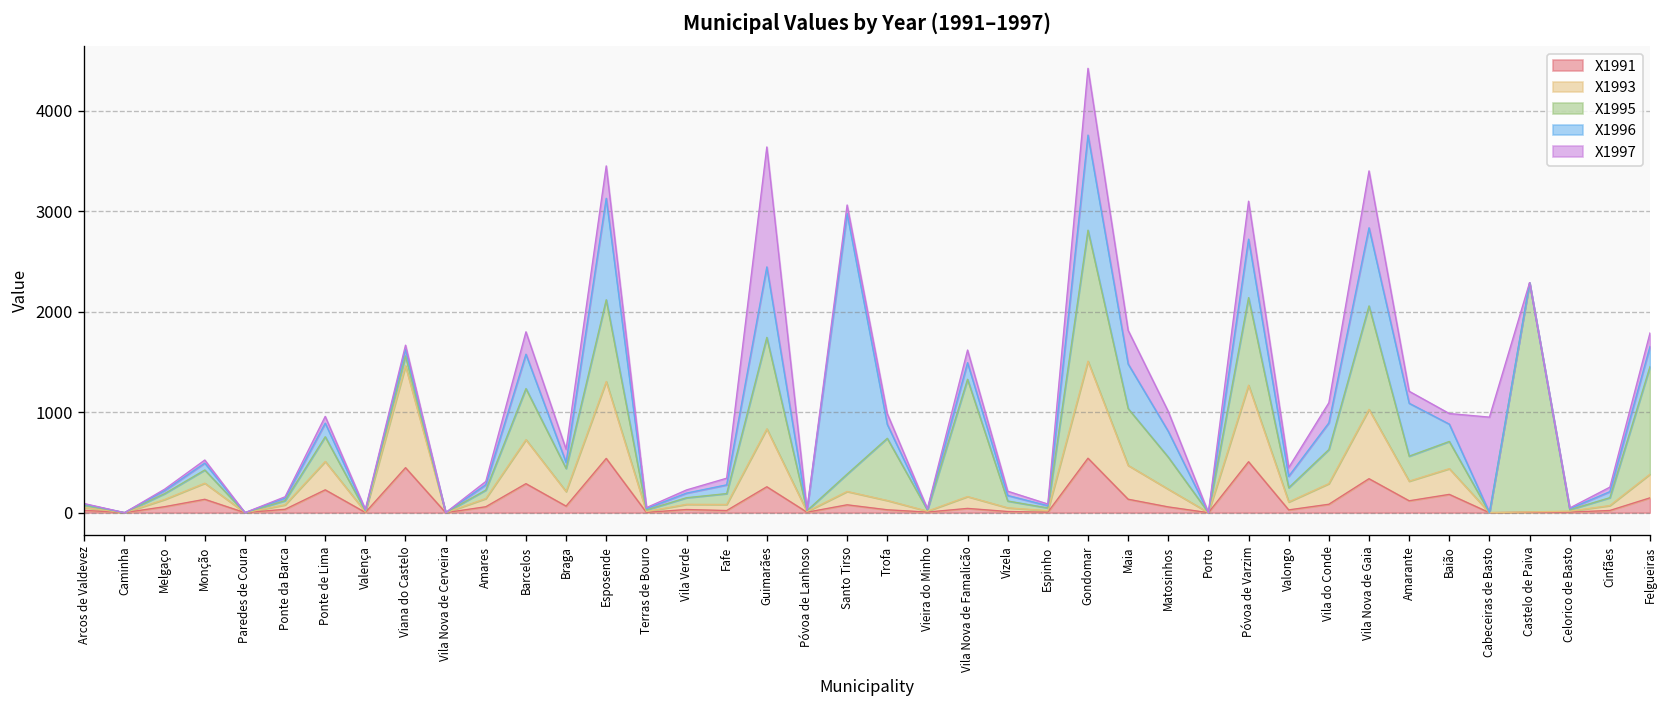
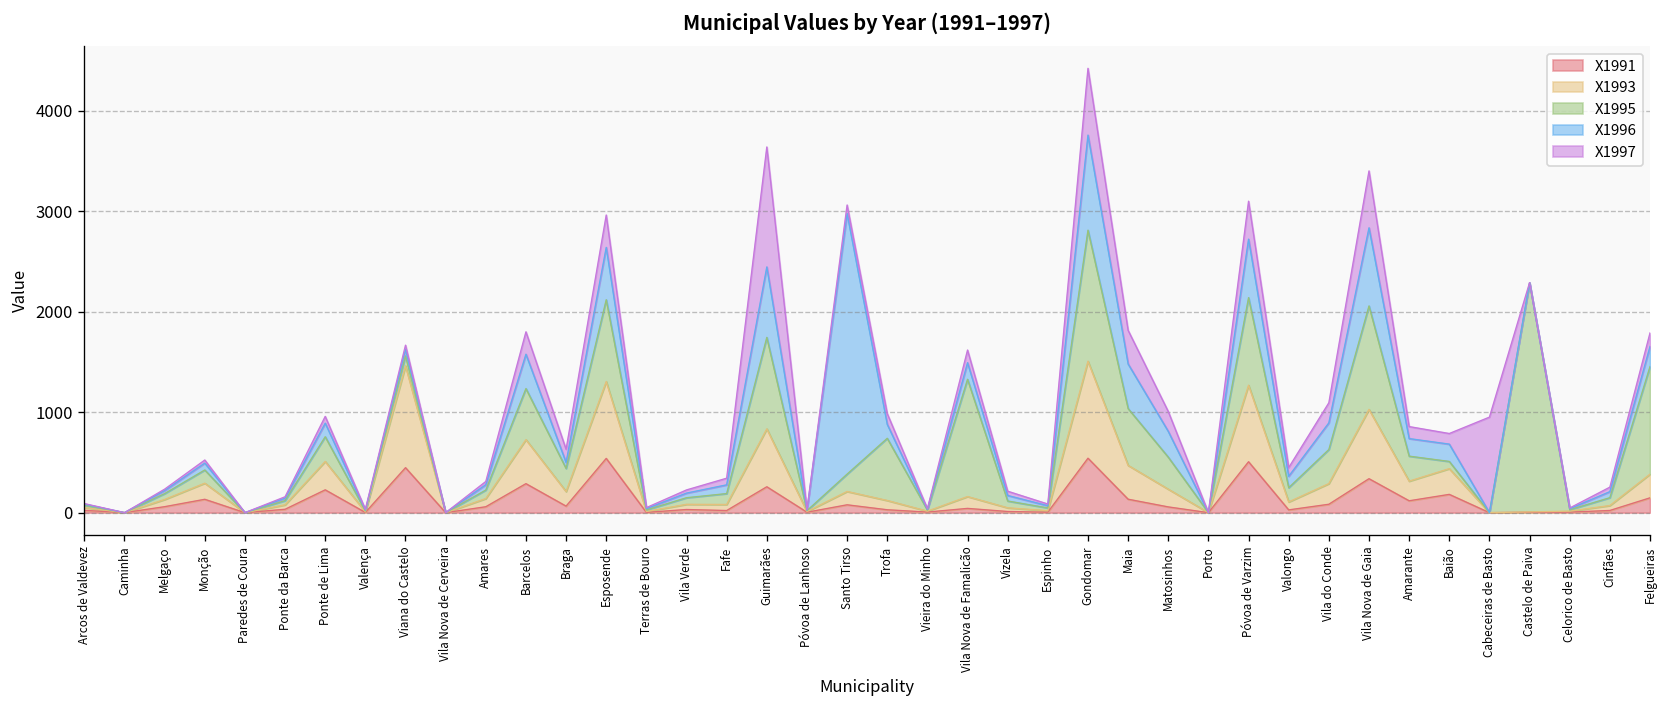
  {
    "X1991": {
      "Melgaço": 100,
      "Monção": 100,
      "Ponte da Barca": 0,
      "Ponte de Lima": 200,
      "Viana do Castelo": 400,
      "Amares": 100,
      "Barcelos": 300,
      "Braga": 100,
      "Esposende": 500,
      "Vila Verde": 0,
      "Fafe": 0,
      "Guimarães": 300,
      "Santo Tirso": 100,
      "Trofa": 0,
      "Vila Nova de Famalicão": 0,
      "Vizela": 0,
      "Gondomar": 500,
      "Maia": 100,
      "Matosinhos": 100,
      "Póvoa de Varzim": 500,
      "Valongo": 0,
      "Vila do Conde": 100,
      "Vila Nova de Gaia": 300,
      "Amarante": 100,
      "Baião": 200,
      "Cinfães": 0,
      "Felgueiras": 100
    },
    "X1993": {
      "Melgaço": 100,
      "Monção": 200,
      "Ponte da Barca": 0,
      "Ponte de Lima": 300,
      "Viana do Castelo": 1000,
      "Amares": 100,
      "Barcelos": 400,
      "Braga": 100,
      "Esposende": 800,
      "Vila Verde": 100,
      "Fafe": 100,
      "Guimarães": 600,
      "Santo Tirso": 100,
      "Trofa": 100,
      "Vila Nova de Famalicão": 100,
      "Vizela": 0,
      "Gondomar": 1000,
      "Maia": 300,
      "Matosinhos": 200,
      "Póvoa de Varzim": 800,
      "Valongo": 100,
      "Vila do Conde": 200,
      "Vila Nova de Gaia": 700,
      "Amarante": 200,
      "Baião": 300,
      "Cinfães": 0,
      "Felgueiras": 200
    },
    "X1995": {
      "Monção": 100,
      "Ponte de Lima": 200,
      "Viana do Castelo": 100,
      "Amares": 100,
      "Barcelos": 500,
      "Braga": 200,
      "Esposende": 800,
      "Vila Verde": 100,
      "Fafe": 100,
      "Guimarães": 900,
      "Santo Tirso": 200,
      "Trofa": 600,
      "Vila Nova de Famalicão": 1200,
      "Vizela": 100,
      "Gondomar": 1300,
      "Maia": 600,
      "Matosinhos": 300,
      "Póvoa de Varzim": 900,
      "Valongo": 100,
      "Vila do Conde": 300,
      "Vila Nova de Gaia": 1000,
      "Amarante": 200,
-     "Baião": 300,
+     "Baião": 100,
      "Cinfães": 100,
      "Felgueiras": 1100
    },
    "X1996": {
      "Monção": 100,
      "Ponte de Lima": 100,
      "Viana do Castelo": 100,
      "Amares": 100,
      "Barcelos": 300,
      "Braga": 100,
-     "Esposende": 1000,
+     "Esposende": 500,
      "Vila Verde": 0,
      "Fafe": 100,
      "Guimarães": 700,
      "Santo Tirso": 2600,
      "Trofa": 100,
      "Vila Nova de Famalicão": 200,
      "Vizela": 100,
      "Gondomar": 900,
      "Maia": 400,
      "Matosinhos": 300,
      "Póvoa de Varzim": 600,
      "Valongo": 100,
      "Vila do Conde": 300,
      "Vila Nova de Gaia": 800,
-     "Amarante": 500,
+     "Amarante": 200,
      "Baião": 200,
      "Cinfães": 100,
      "Felgueiras": 200
    },
    "X1997": {
      "Monção": 0,
      "Ponte de Lima": 100,
      "Viana do Castelo": 0,
      "Amares": 0,
      "Barcelos": 200,
      "Braga": 100,
      "Esposende": 300,
      "Vila Verde": 0,
      "Fafe": 100,
      "Guimarães": 1200,
      "Santo Tirso": 100,
      "Trofa": 100,
      "Vila Nova de Famalicão": 100,
      "Vizela": 0,
      "Gondomar": 700,
      "Maia": 300,
      "Matosinhos": 200,
      "Póvoa de Varzim": 400,
      "Valongo": 100,
      "Vila do Conde": 200,
      "Vila Nova de Gaia": 600,
      "Amarante": 100,
      "Baião": 100,
      "Cabeceiras de Basto": 1000,
      "Cinfães": 0,
      "Felgueiras": 100
    }
  }
